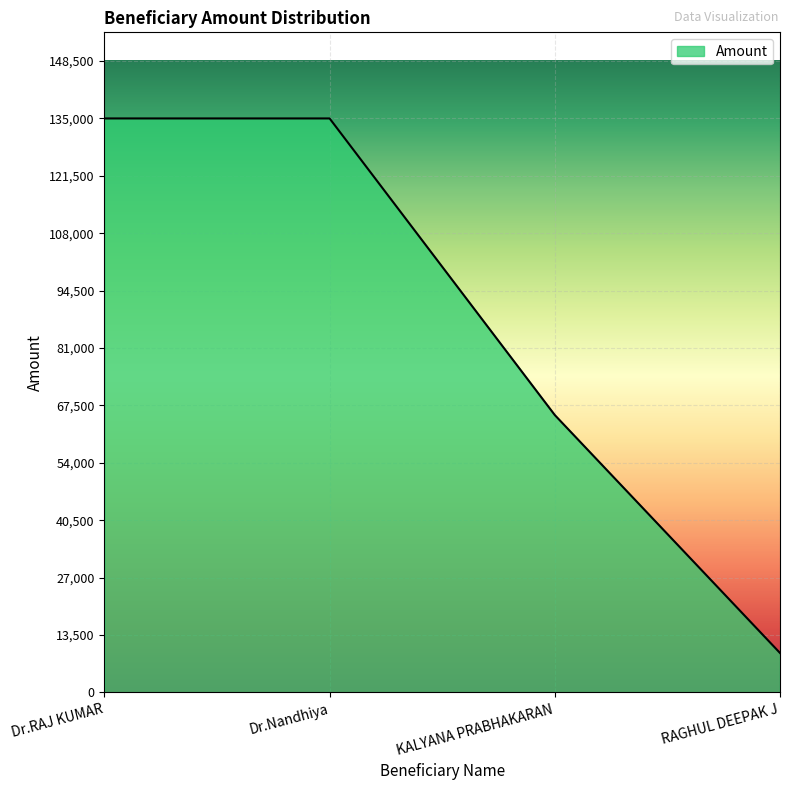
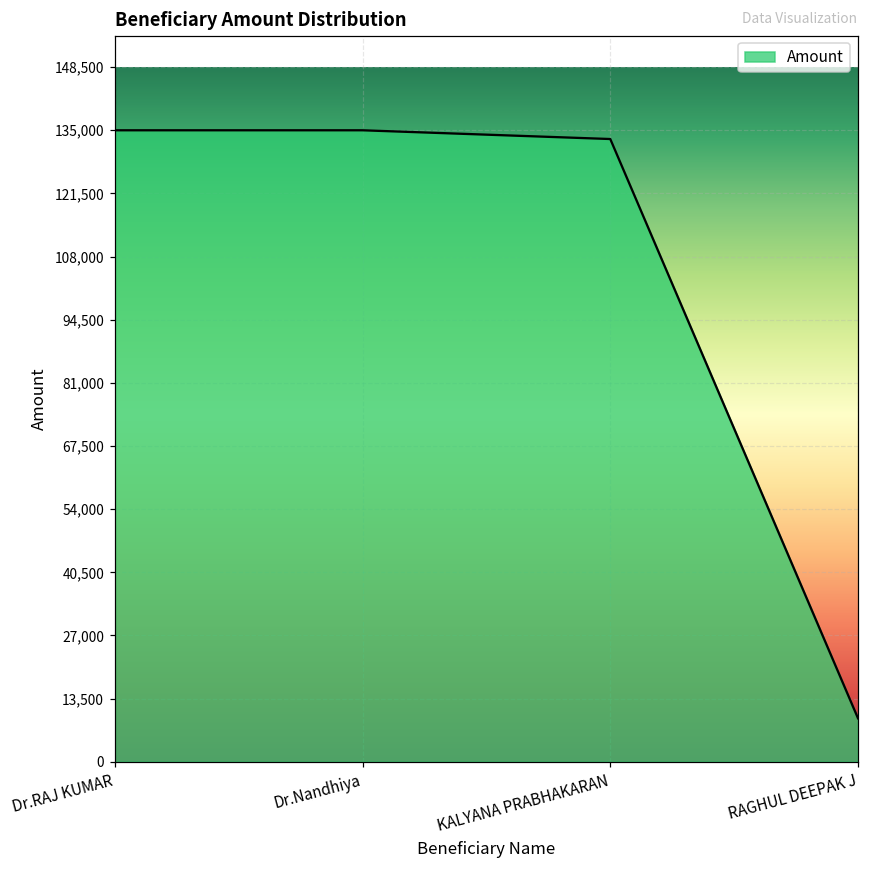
  {
    "Dr.RAJ KUMAR": "135,000",
    "Dr.Nandhiya": "135,000",
-   "KALYANA PRABHAKARAN": "65,000",
+   "KALYANA PRABHAKARAN": "133,000",
    "RAGHUL DEEPAK J": "9,000"
  }
